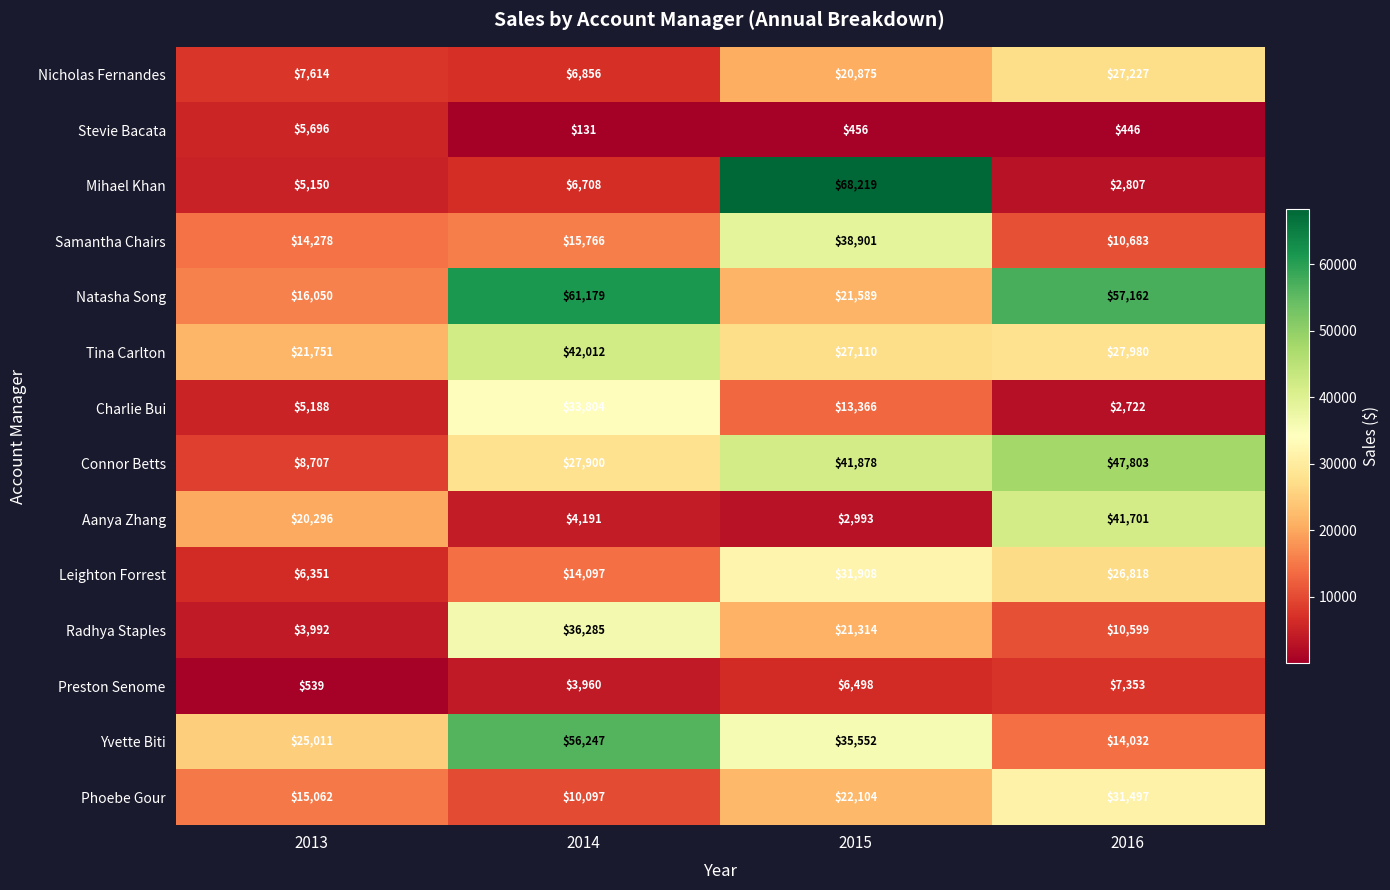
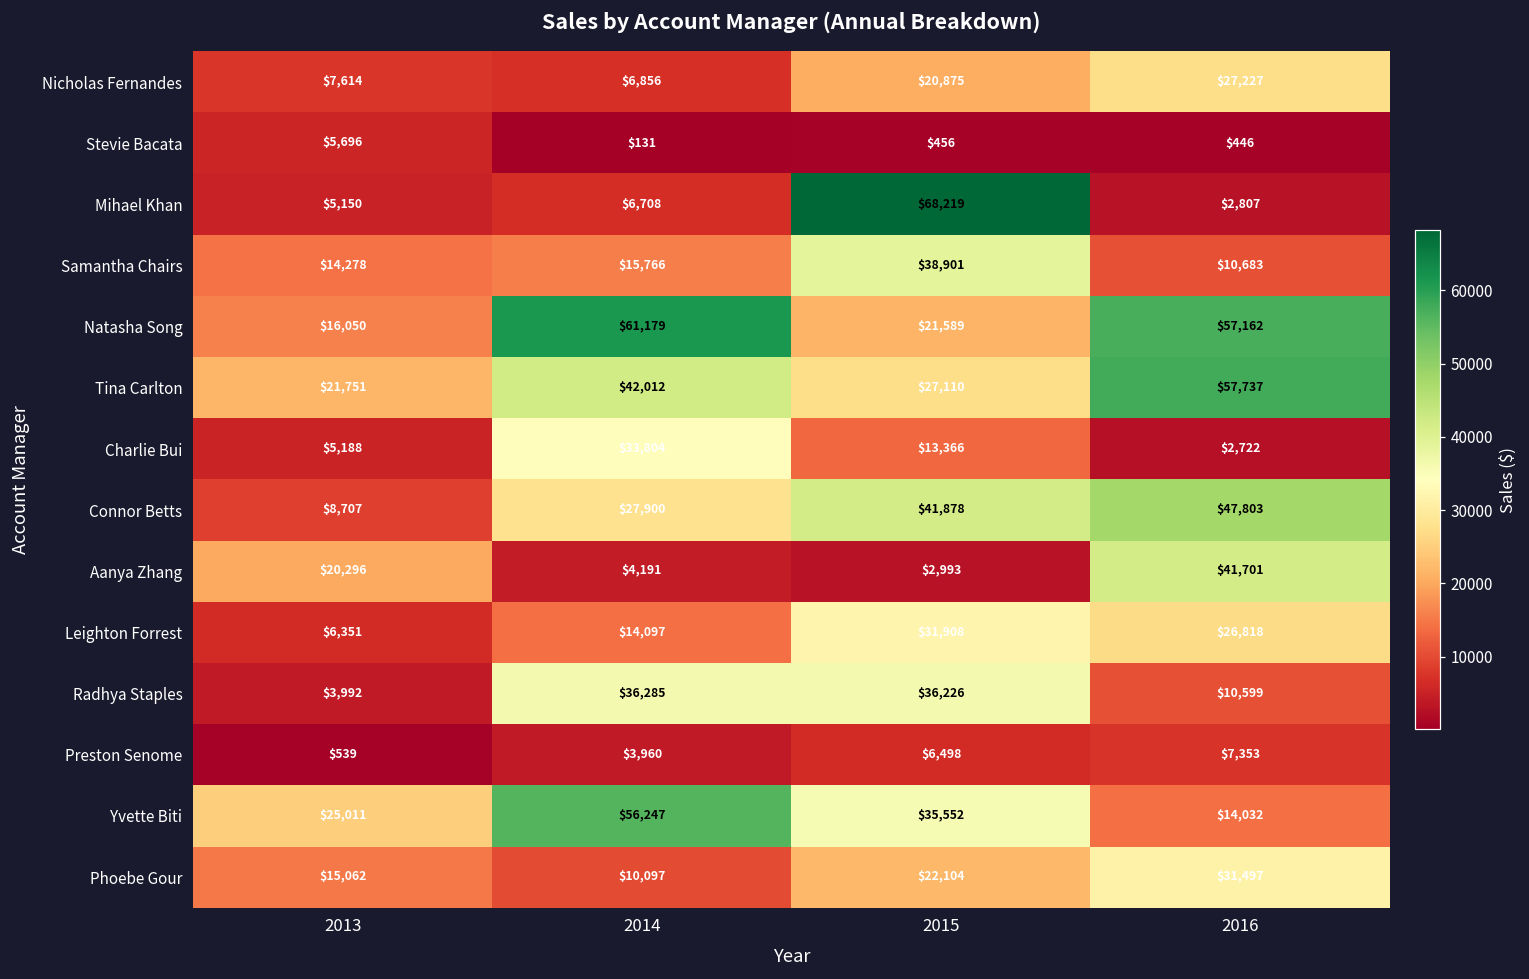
  {
    "Nicholas Fernandes": {
      "2013": "$7,614",
      "2014": "$6,856",
      "2015": "$20,875",
      "2016": "$27,227"
    },
    "Stevie Bacata": {
      "2013": "$5,696",
      "2014": "$131",
      "2015": "$456",
      "2016": "$446"
    },
    "Mihael Khan": {
      "2013": "$5,150",
      "2014": "$6,708",
      "2015": "$68,219",
      "2016": "$2,807"
    },
    "Samantha Chairs": {
      "2013": "$14,278",
      "2014": "$15,766",
      "2015": "$38,901",
      "2016": "$10,683"
    },
    "Natasha Song": {
      "2013": "$16,050",
      "2014": "$61,179",
      "2015": "$21,589",
      "2016": "$57,162"
    },
    "Tina Carlton": {
      "2013": "$21,751",
      "2014": "$42,012",
      "2015": "$27,110",
-     "2016": "$27,980"
+     "2016": "$57,737"
    },
    "Charlie Bui": {
      "2013": "$5,188",
      "2014": "$33,804",
      "2015": "$13,366",
      "2016": "$2,722"
    },
    "Connor Betts": {
      "2013": "$8,707",
      "2014": "$27,900",
      "2015": "$41,878",
      "2016": "$47,803"
    },
    "Aanya Zhang": {
      "2013": "$20,296",
      "2014": "$4,191",
      "2015": "$2,993",
      "2016": "$41,701"
    },
    "Leighton Forrest": {
      "2013": "$6,351",
      "2014": "$14,097",
      "2015": "$31,908",
      "2016": "$26,818"
    },
    "Radhya Staples": {
      "2013": "$3,992",
      "2014": "$36,285",
-     "2015": "$21,314",
+     "2015": "$36,226",
      "2016": "$10,599"
    },
    "Preston Senome": {
      "2013": "$539",
      "2014": "$3,960",
      "2015": "$6,498",
      "2016": "$7,353"
    },
    "Yvette Biti": {
      "2013": "$25,011",
      "2014": "$56,247",
      "2015": "$35,552",
      "2016": "$14,032"
    },
    "Phoebe Gour": {
      "2013": "$15,062",
      "2014": "$10,097",
      "2015": "$22,104",
      "2016": "$31,497"
    }
  }
